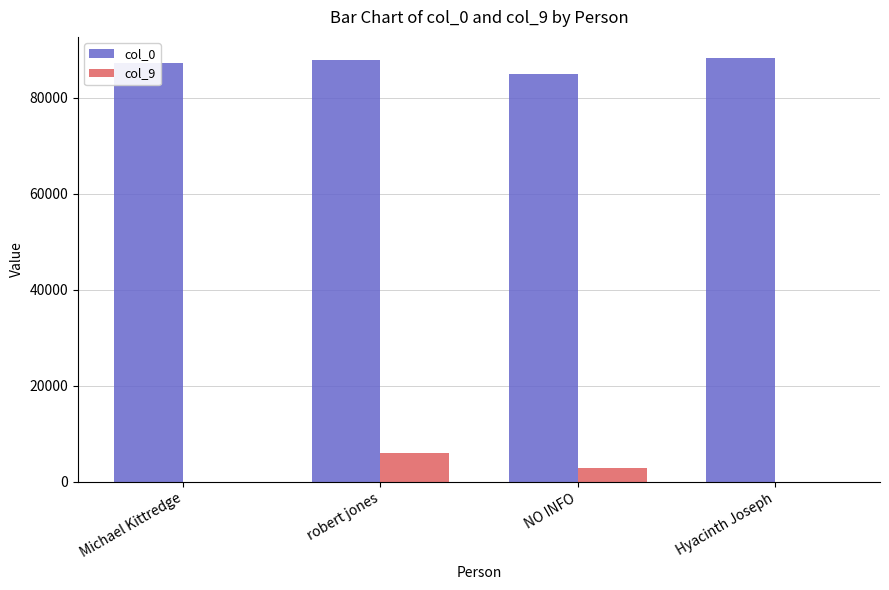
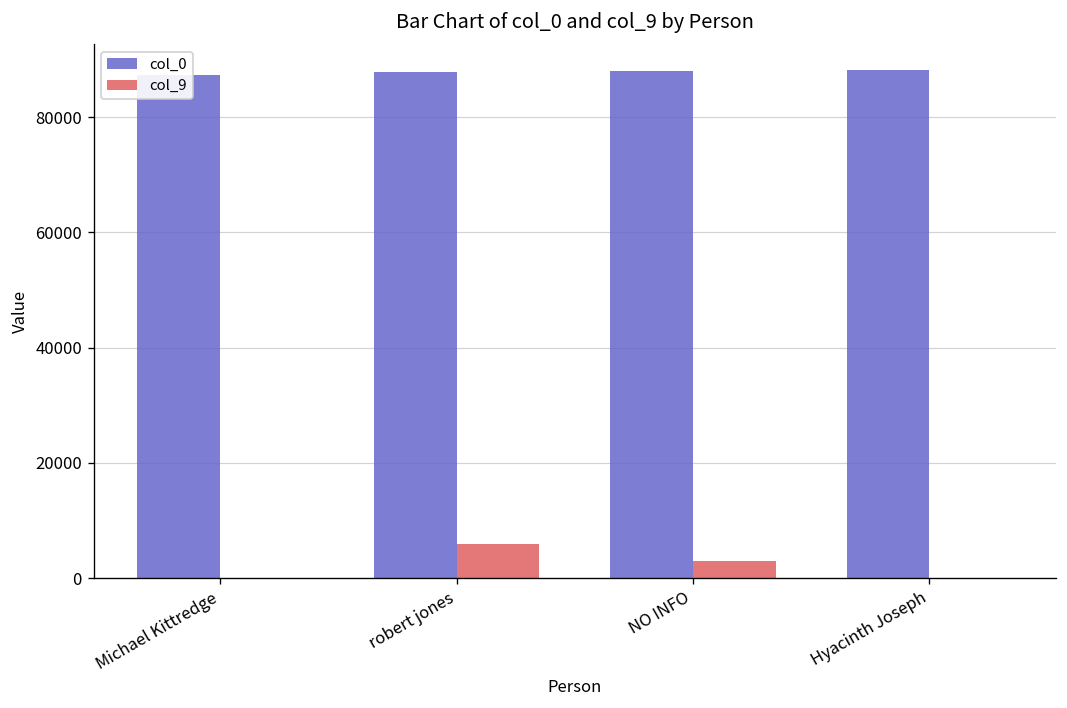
  {
    "col_0": {
      "robert jones": 88000,
-     "NO INFO": 85000,
+     "NO INFO": 88000,
      "Hyacinth Joseph": 88000
    },
    "col_9": {
      "robert jones": 6000,
      "NO INFO": 3000
    }
  }
